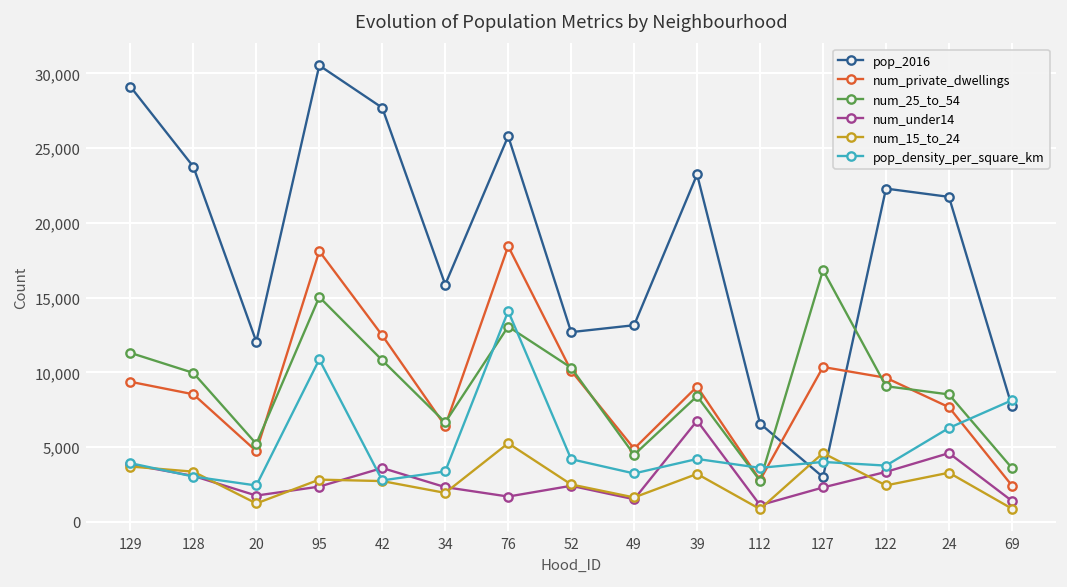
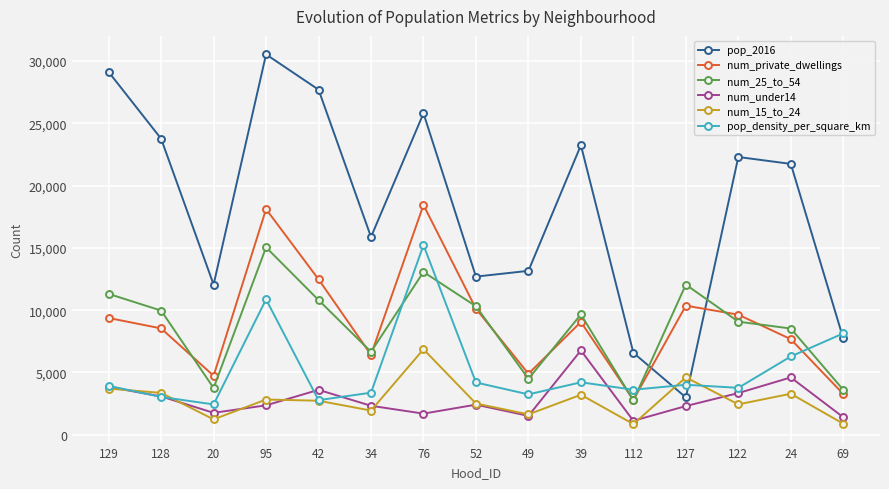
  {
    "pop_2016": {
      "129": "29,100",
      "128": "23,800",
      "20": "12,100",
      "95": "30,500",
      "42": "27,700",
      "34": "15,900",
      "76": "25,800",
      "52": "12,700",
      "49": "13,200",
      "39": "23,200",
      "112": "6,600",
      "127": "3,000",
      "122": "22,300",
      "24": "21,700",
      "69": "7,700"
    },
    "num_private_dwellings": {
      "129": "9,400",
      "128": "8,500",
      "20": "4,700",
      "95": "18,100",
      "42": "12,500",
      "34": "6,400",
      "76": "18,400",
      "49": "4,900",
      "39": "9,100",
      "127": "10,400",
      "122": "9,600",
      "24": "7,700",
-     "69": "2,400"
+     "69": "3,300"
    },
    "num_25_to_54": {
      "129": "11,300",
      "128": "10,000",
-     "20": "5,200",
+     "20": "3,800",
      "95": "15,000",
      "42": "10,800",
      "34": "6,700",
      "76": "13,100",
      "49": "4,500",
-     "39": "8,400",
-     "127": "16,800",
+     "39": "9,700",
+     "127": "12,100",
      "122": "9,100",
      "24": "8,500",
      "69": "3,600"
    },
    "num_under14": {
      "20": "1,800",
      "95": "2,400",
      "42": "3,600",
      "34": "2,300",
      "76": "1,700",
      "39": "6,800",
      "112": "1,100",
      "127": "2,300",
      "122": "3,300",
      "24": "4,600",
      "69": "1,400"
    },
    "num_15_to_24": {
      "128": "3,400",
      "20": "1,200",
      "95": "2,800",
      "34": "1,900",
-     "76": "5,300",
+     "76": "6,900",
      "39": "3,200",
      "112": "900",
      "127": "4,600",
      "122": "2,400",
      "24": "3,300",
      "69": "900"
    },
    "pop_density_per_square_km": {
      "20": "2,400",
      "95": "10,900",
      "34": "3,400",
-     "76": "14,100",
+     "76": "15,200",
      "52": "4,200",
      "49": "3,200",
      "39": "4,200",
      "112": "3,600",
      "127": "4,000",
      "122": "3,800",
      "24": "6,300",
      "69": "8,100"
    }
  }
